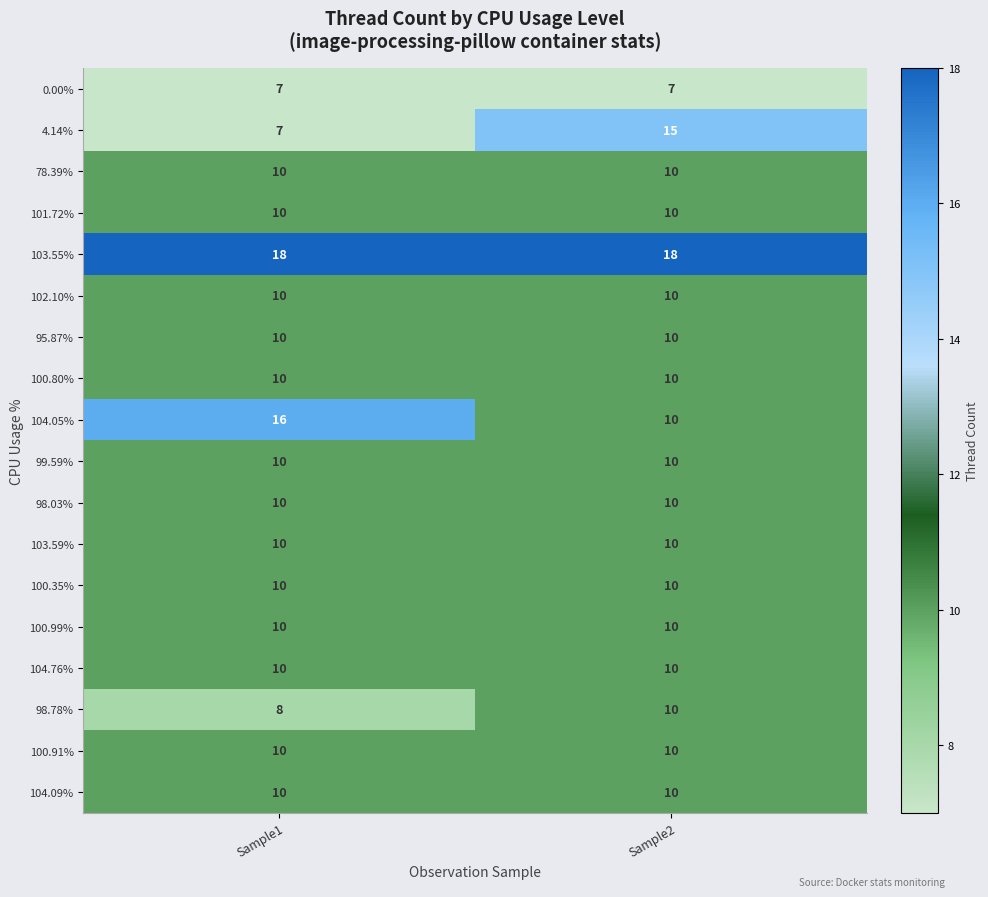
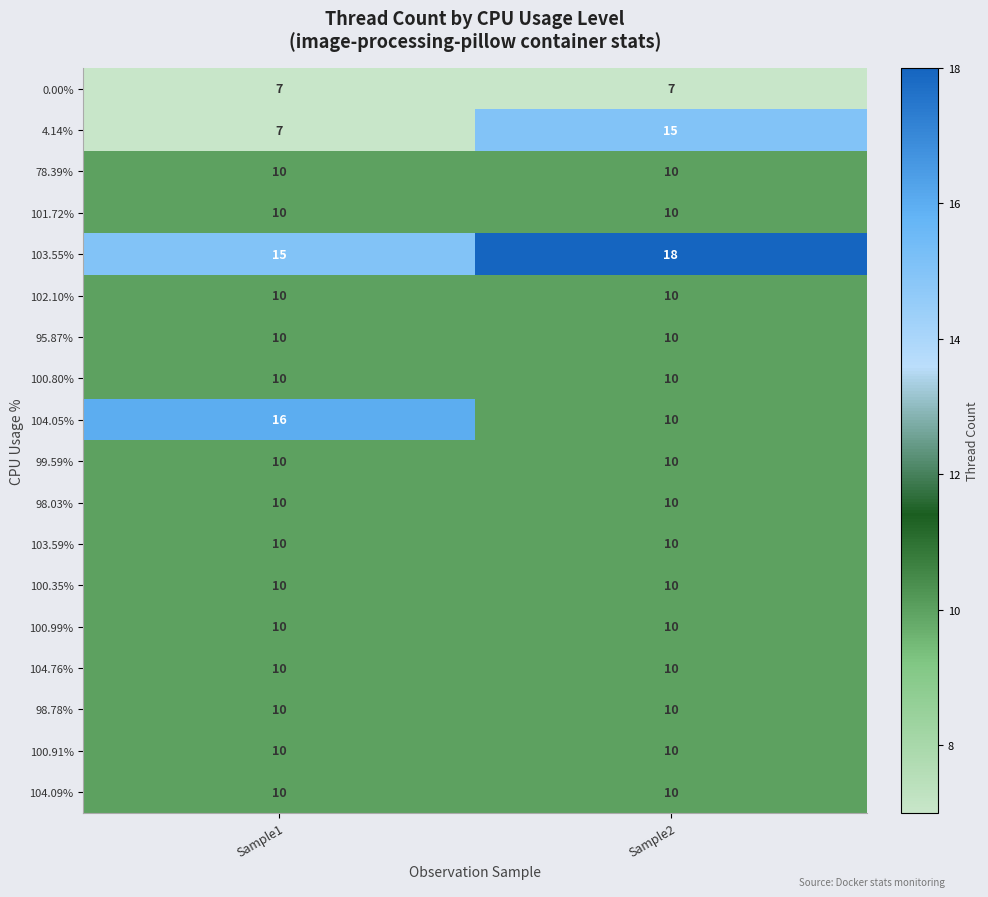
  {
    "0.00%": {
      "Sample1": 7,
      "Sample2": 7
    },
    "4.14%": {
      "Sample1": 7,
      "Sample2": 15
    },
    "78.39%": {
      "Sample1": 10,
      "Sample2": 10
    },
    "101.72%": {
      "Sample1": 10,
      "Sample2": 10
    },
    "103.55%": {
-     "Sample1": 18,
+     "Sample1": 15,
      "Sample2": 18
    },
    "102.10%": {
      "Sample1": 10,
      "Sample2": 10
    },
    "95.87%": {
      "Sample1": 10,
      "Sample2": 10
    },
    "100.80%": {
      "Sample1": 10,
      "Sample2": 10
    },
    "104.05%": {
      "Sample1": 16,
      "Sample2": 10
    },
    "99.59%": {
      "Sample1": 10,
      "Sample2": 10
    },
    "98.03%": {
      "Sample1": 10,
      "Sample2": 10
    },
    "103.59%": {
      "Sample1": 10,
      "Sample2": 10
    },
    "100.35%": {
      "Sample1": 10,
      "Sample2": 10
    },
    "100.99%": {
      "Sample1": 10,
      "Sample2": 10
    },
    "104.76%": {
      "Sample1": 10,
      "Sample2": 10
    },
    "98.78%": {
-     "Sample1": 8,
+     "Sample1": 10,
      "Sample2": 10
    },
    "100.91%": {
      "Sample1": 10,
      "Sample2": 10
    },
    "104.09%": {
      "Sample1": 10,
      "Sample2": 10
    }
  }
